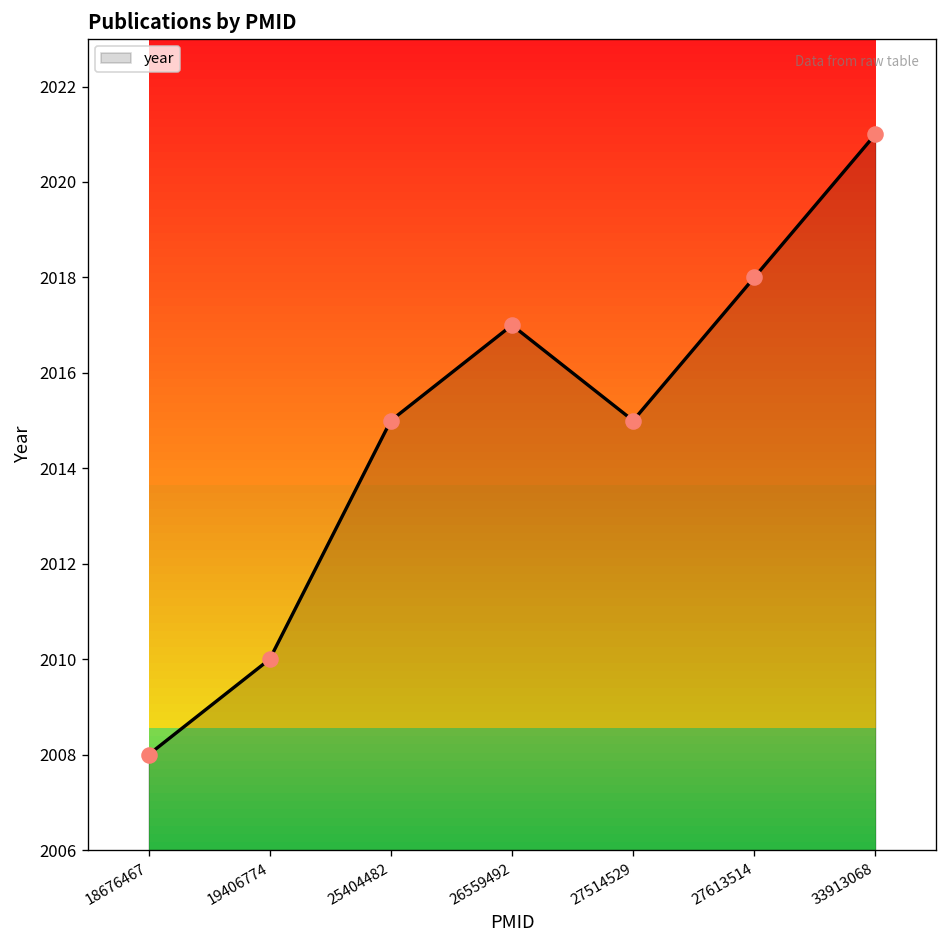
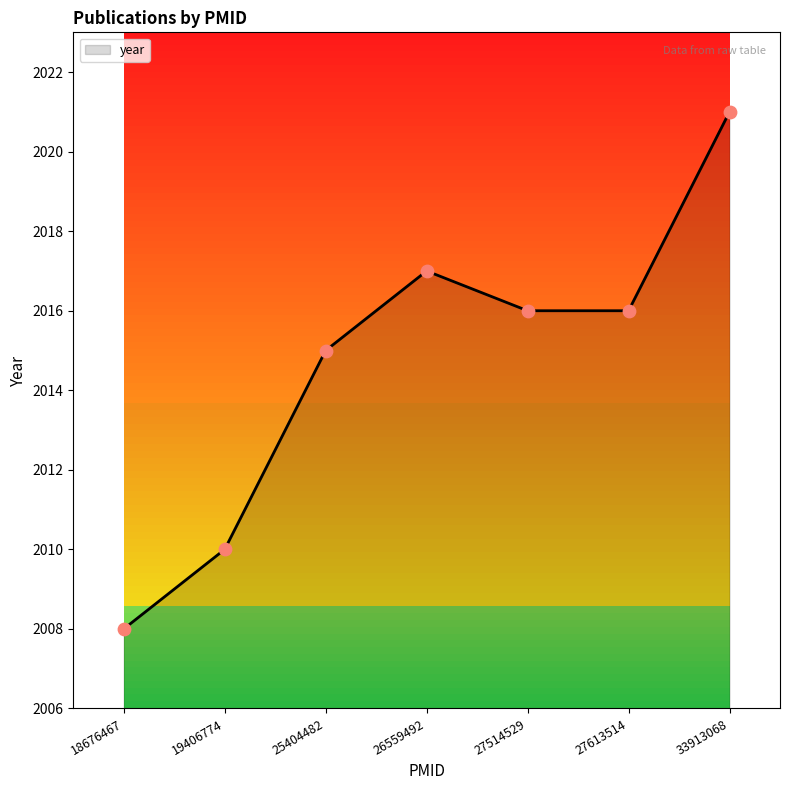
  {
    "18676467": 2008,
    "19406774": 2010,
    "25404482": 2015,
    "26559492": 2017,
-   "27514529": 2015,
-   "27613514": 2018,
+   "27514529": 2016,
+   "27613514": 2016,
    "33913068": 2021
  }
